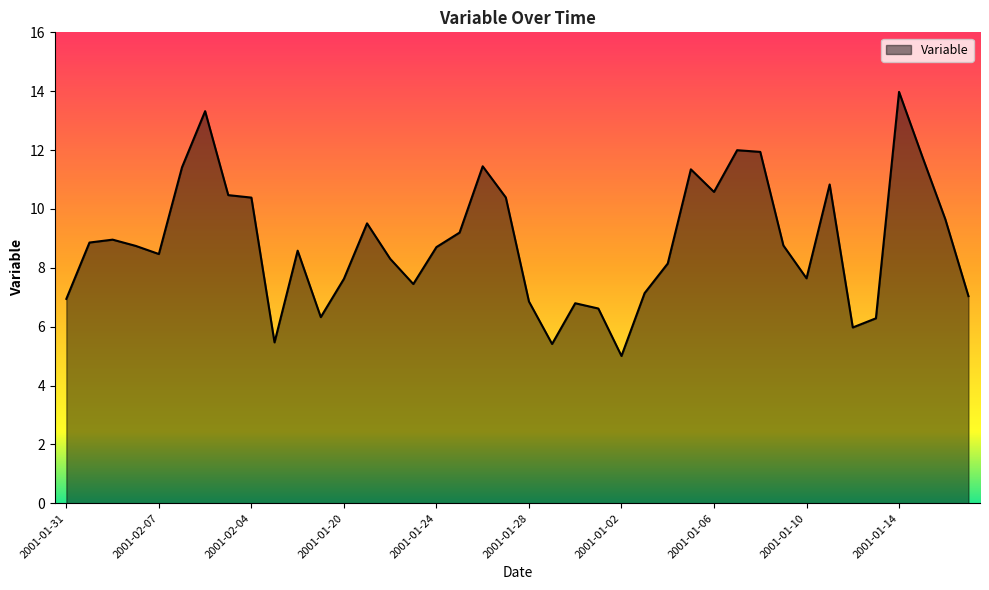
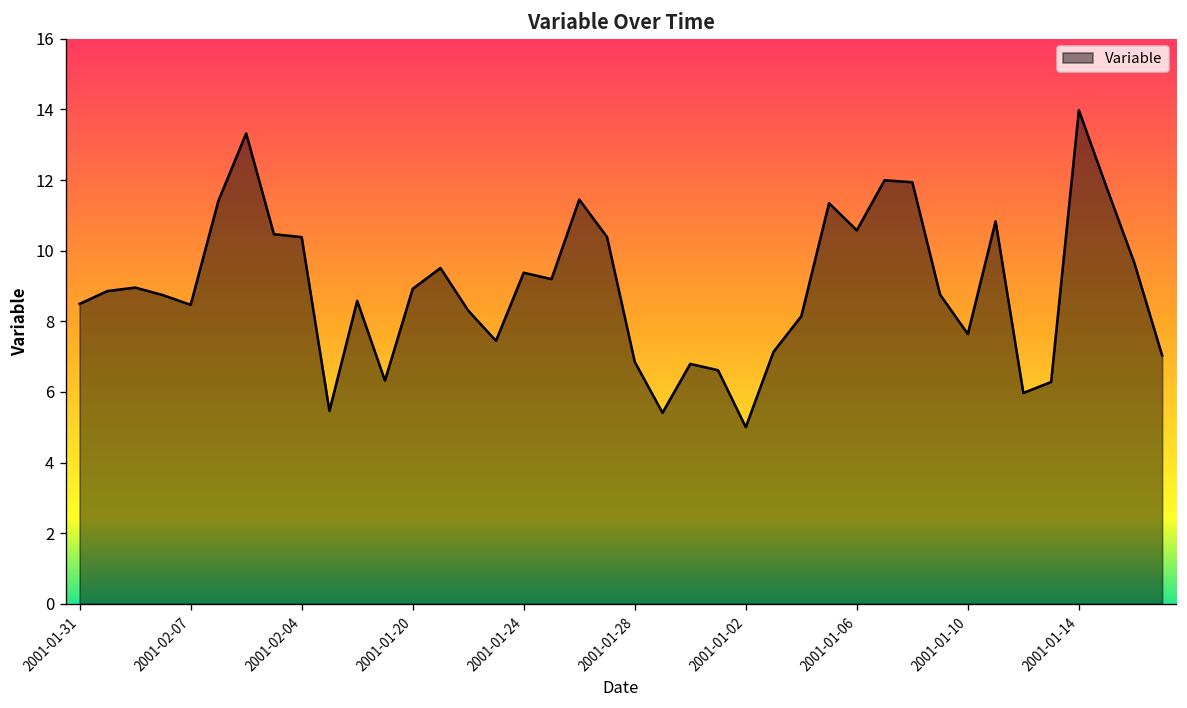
  {
-   "2001-01-31": 6.9,
+   "2001-01-31": 8.5,
    "2001-02-07": 8.5,
    "2001-02-04": 10.4,
-   "2001-01-20": 7.6,
-   "2001-01-24": 8.7,
+   "2001-01-20": 8.9,
+   "2001-01-24": 9.4,
    "2001-01-28": 6.9,
    "2001-01-02": 5.0,
    "2001-01-06": 10.6,
    "2001-01-10": 7.6,
    "2001-01-14": 14.0
  }
